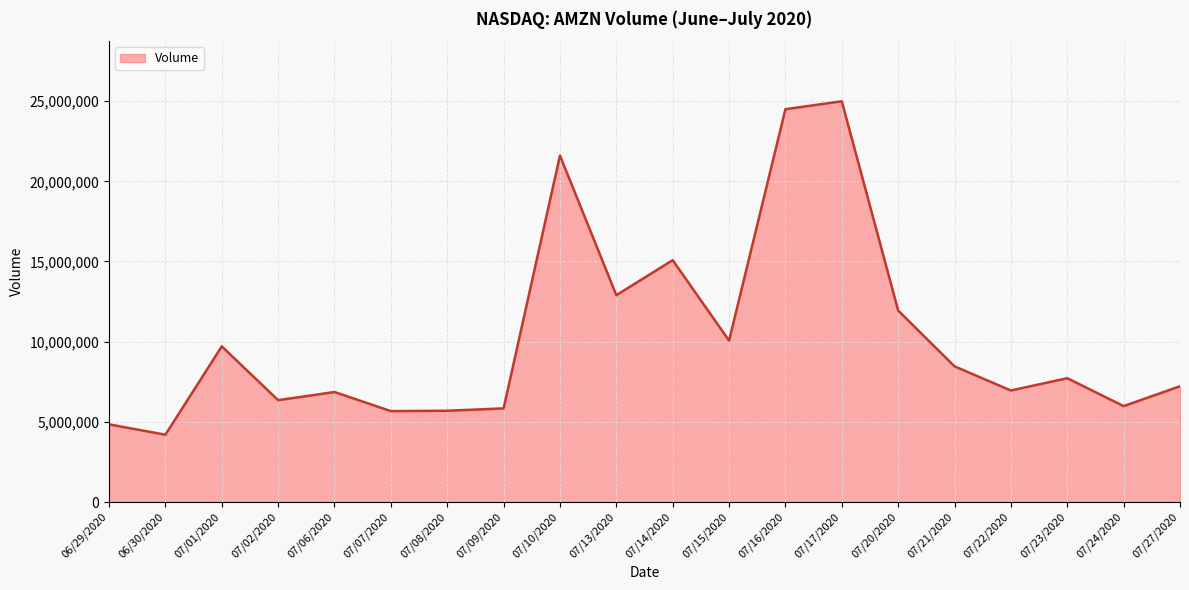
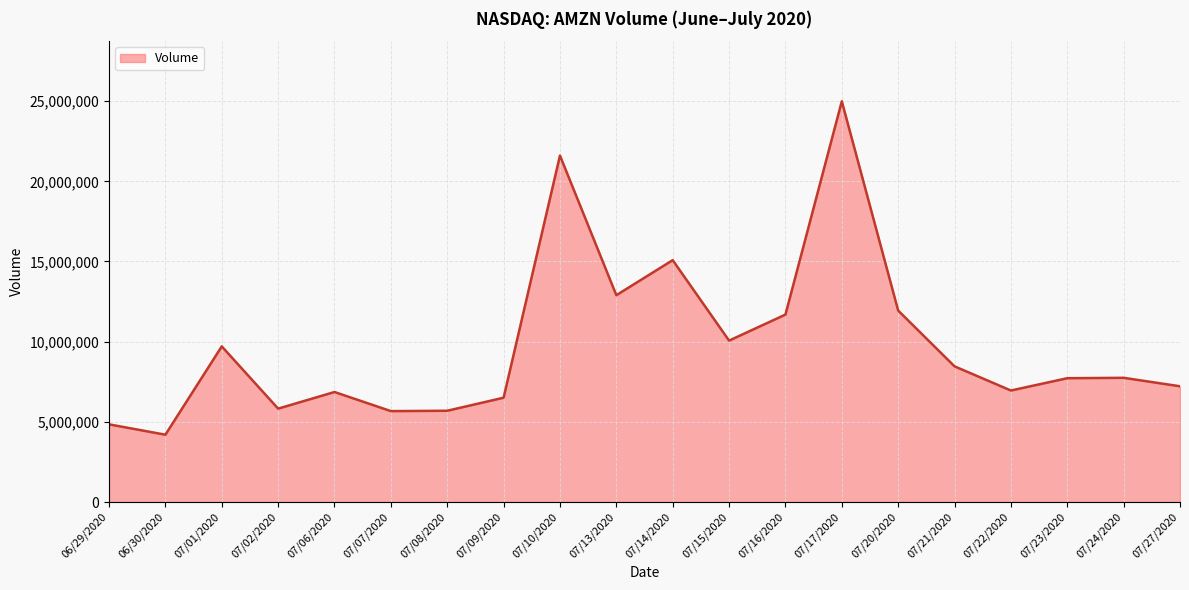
  {
    "06/29/2020": "4,800,000",
    "06/30/2020": "4,200,000",
    "07/01/2020": "9,700,000",
-   "07/02/2020": "6,400,000",
+   "07/02/2020": "5,800,000",
    "07/06/2020": "6,900,000",
    "07/07/2020": "5,700,000",
    "07/08/2020": "5,700,000",
-   "07/09/2020": "5,800,000",
+   "07/09/2020": "6,500,000",
    "07/10/2020": "21,600,000",
    "07/13/2020": "12,900,000",
    "07/14/2020": "15,100,000",
    "07/15/2020": "10,100,000",
-   "07/16/2020": "24,500,000",
+   "07/16/2020": "11,700,000",
    "07/17/2020": "25,000,000",
    "07/20/2020": "11,900,000",
    "07/21/2020": "8,500,000",
    "07/22/2020": "7,000,000",
    "07/23/2020": "7,700,000",
-   "07/24/2020": "6,000,000",
+   "07/24/2020": "7,700,000",
    "07/27/2020": "7,200,000"
  }
